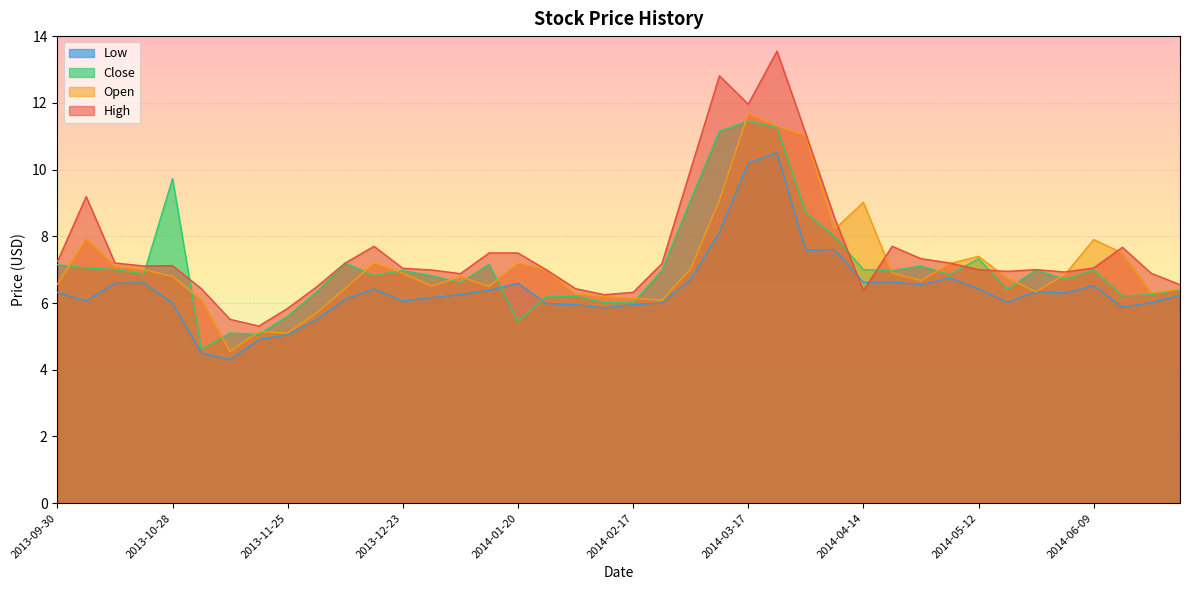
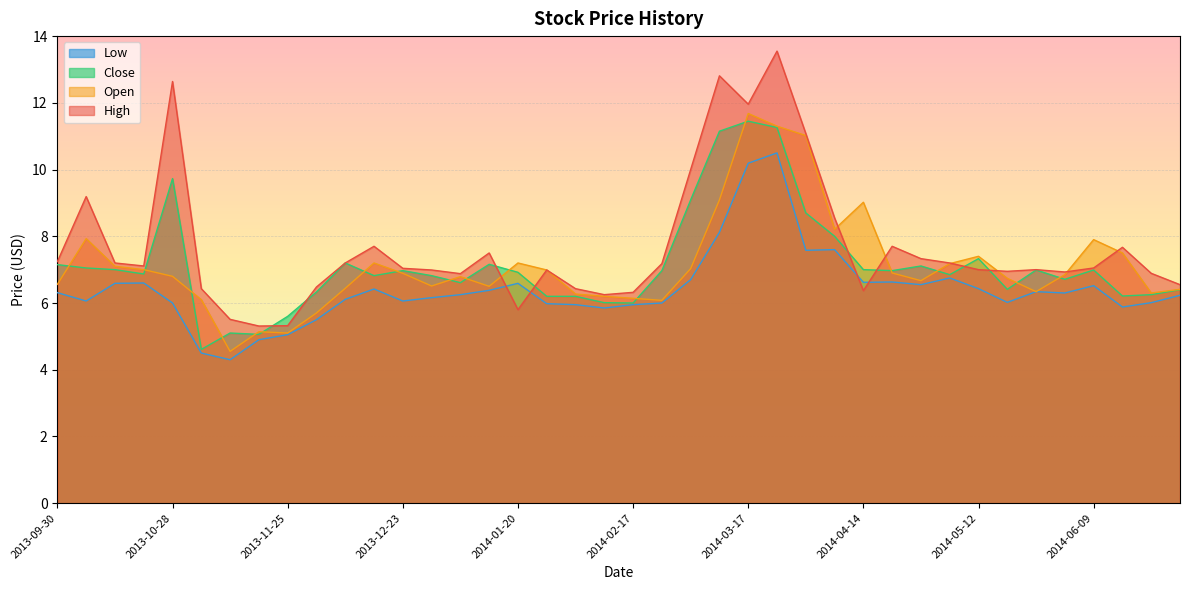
  {
    "Low": {
      "2013-09-30": 6.3,
      "2013-10-28": 6.0,
      "2013-12-23": 6.1,
      "2014-01-20": 6.6,
      "2014-03-17": 10.2,
      "2014-04-14": 6.6,
      "2014-05-12": 6.4,
      "2014-06-09": 6.5
    },
    "Close": {
      "2013-09-30": 7.2,
      "2013-10-28": 9.7,
      "2013-11-25": 5.6,
-     "2014-01-20": 5.5,
+     "2014-01-20": 6.9,
      "2014-03-17": 11.5,
      "2014-04-14": 7.0
    },
    "Open": {
      "2013-09-30": 6.6,
      "2013-10-28": 6.8,
      "2013-12-23": 6.9,
      "2014-01-20": 7.2,
      "2014-02-17": 6.1,
      "2014-03-17": 11.7,
      "2014-04-14": 9.0,
      "2014-06-09": 7.9
    },
    "High": {
      "2013-09-30": 7.2,
-     "2013-10-28": 7.1,
-     "2013-11-25": 5.8,
-     "2014-01-20": 7.5,
+     "2013-10-28": 12.6,
+     "2013-11-25": 5.3,
+     "2014-01-20": 5.8,
      "2014-02-17": 6.3,
      "2014-03-17": 12.0,
      "2014-04-14": 6.4,
      "2014-05-12": 7.0
    }
  }
